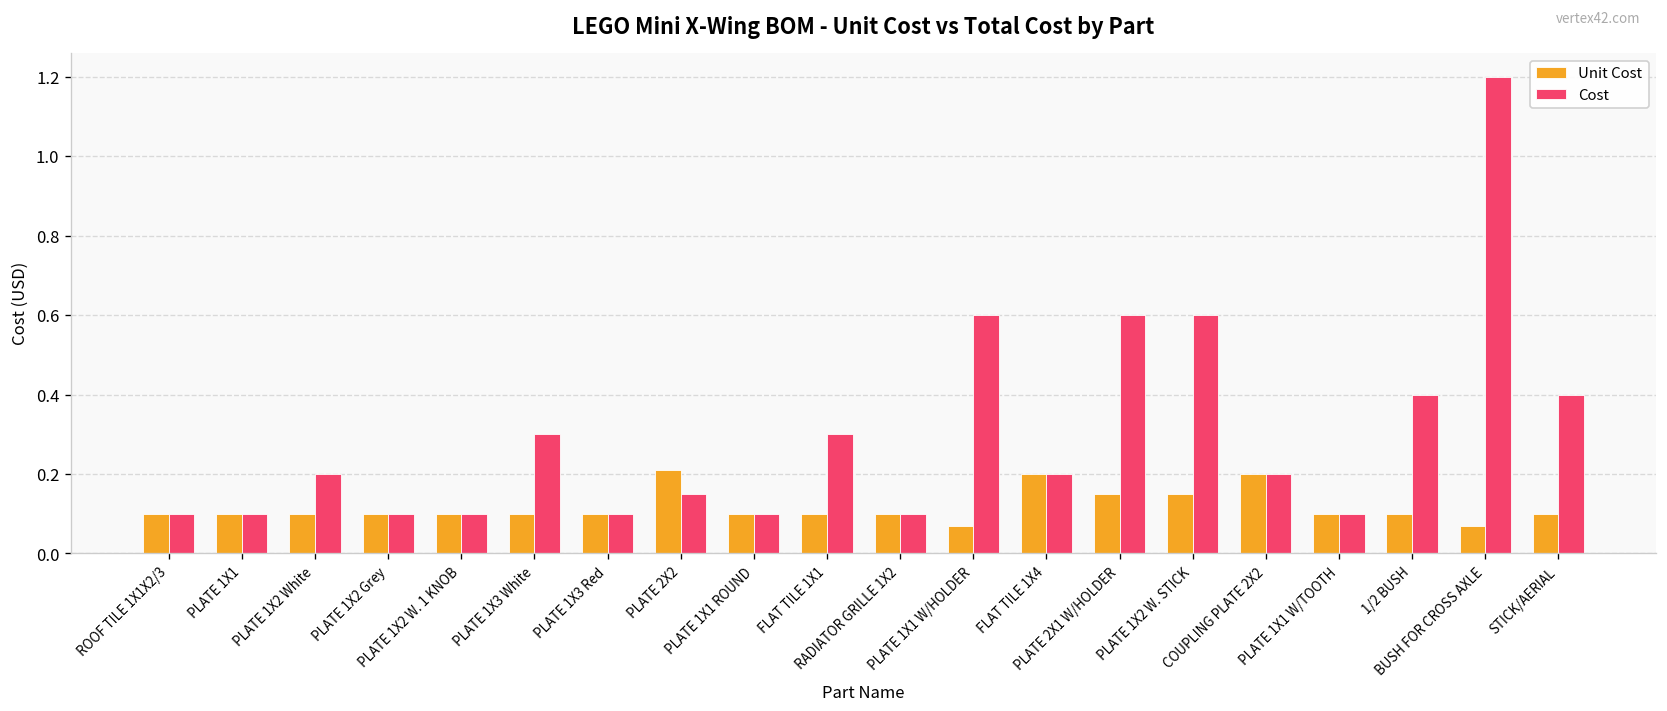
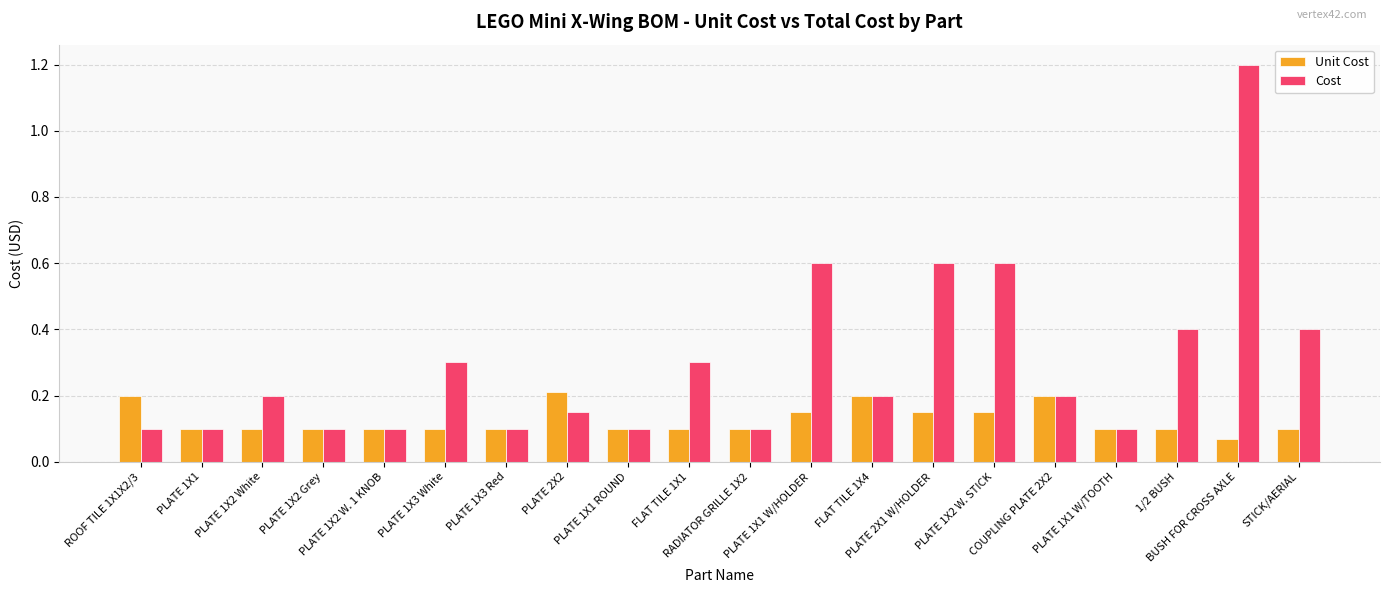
  {
    "Unit Cost": {
-     "ROOF TILE 1X1X2/3": 0.1,
+     "ROOF TILE 1X1X2/3": 0.2,
      "PLATE 1X1": 0.10,
      "PLATE 1X2 White": 0.10,
      "PLATE 1X2 Grey": 0.10,
      "PLATE 1X2 W. 1 KNOB": 0.10,
      "PLATE 1X3 White": 0.10,
      "PLATE 1X3 Red": 0.10,
      "PLATE 2X2": 0.21,
      "PLATE 1X1 ROUND": 0.10,
      "FLAT TILE 1X1": 0.10,
      "RADIATOR GRILLE 1X2": 0.10,
-     "PLATE 1X1 W/HOLDER": 0.07,
+     "PLATE 1X1 W/HOLDER": 0.15,
      "FLAT TILE 1X4": 0.20,
      "PLATE 2X1 W/HOLDER": 0.15,
      "PLATE 1X2 W. STICK": 0.15,
      "COUPLING PLATE 2X2": 0.20,
      "PLATE 1X1 W/TOOTH": 0.10,
      "1/2 BUSH": 0.10,
      "BUSH FOR CROSS AXLE": 0.07,
      "STICK/AERIAL": 0.10
    },
    "Cost": {
      "ROOF TILE 1X1X2/3": 0.10,
      "PLATE 1X1": 0.10,
      "PLATE 1X2 White": 0.20,
      "PLATE 1X2 Grey": 0.10,
      "PLATE 1X2 W. 1 KNOB": 0.10,
      "PLATE 1X3 White": 0.30,
      "PLATE 1X3 Red": 0.10,
      "PLATE 2X2": 0.15,
      "PLATE 1X1 ROUND": 0.10,
      "FLAT TILE 1X1": 0.30,
      "RADIATOR GRILLE 1X2": 0.10,
      "PLATE 1X1 W/HOLDER": 0.60,
      "FLAT TILE 1X4": 0.20,
      "PLATE 2X1 W/HOLDER": 0.60,
      "PLATE 1X2 W. STICK": 0.60,
      "COUPLING PLATE 2X2": 0.20,
      "PLATE 1X1 W/TOOTH": 0.10,
      "1/2 BUSH": 0.40,
      "BUSH FOR CROSS AXLE": 1.20,
      "STICK/AERIAL": 0.40
    }
  }
